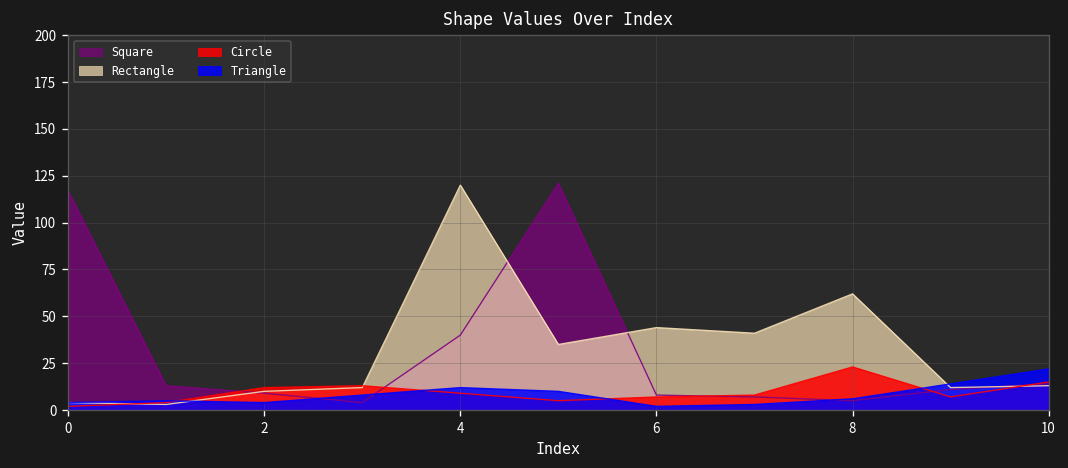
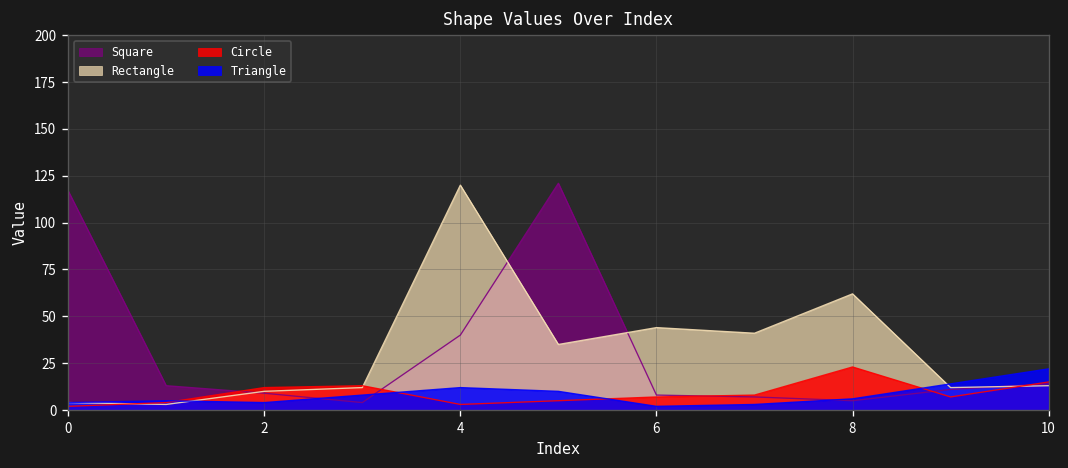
  {
    "Square": {
      "0": 117,
      "4": 40
    },
    "Rectangle": {
      "4": 120,
      "6": 44,
      "8": 62
    },
    "Circle": {
      "0": 2,
      "2": 12,
-     "4": 9,
+     "4": 3,
      "8": 23
    },
    "Triangle": {
      "2": 4,
      "4": 12,
      "6": 2,
      "10": 22
    }
  }
